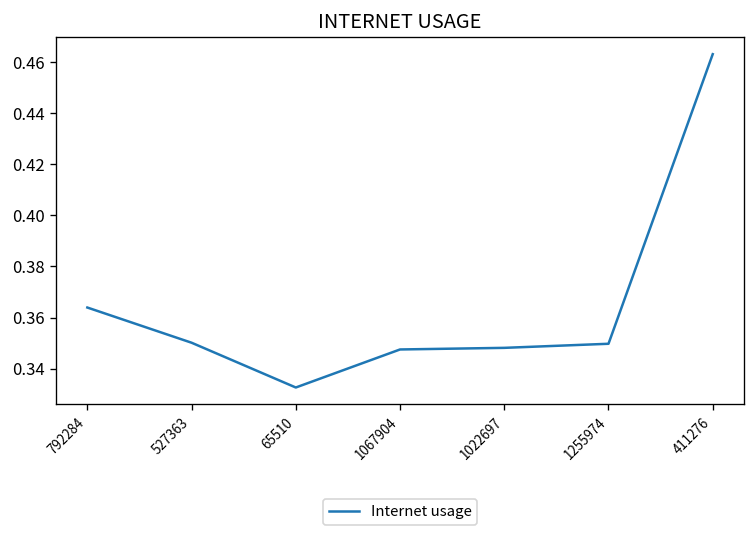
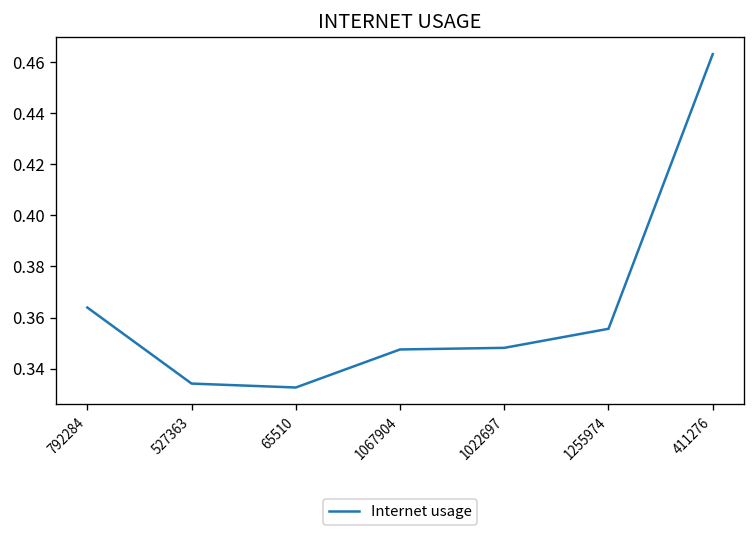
  {
    "792284": 0.364,
-   "527363": 0.350,
+   "527363": 0.334,
    "65510": 0.333,
    "1067904": 0.348,
    "1022697": 0.348,
-   "1255974": 0.350,
+   "1255974": 0.356,
    "411276": 0.463
  }
